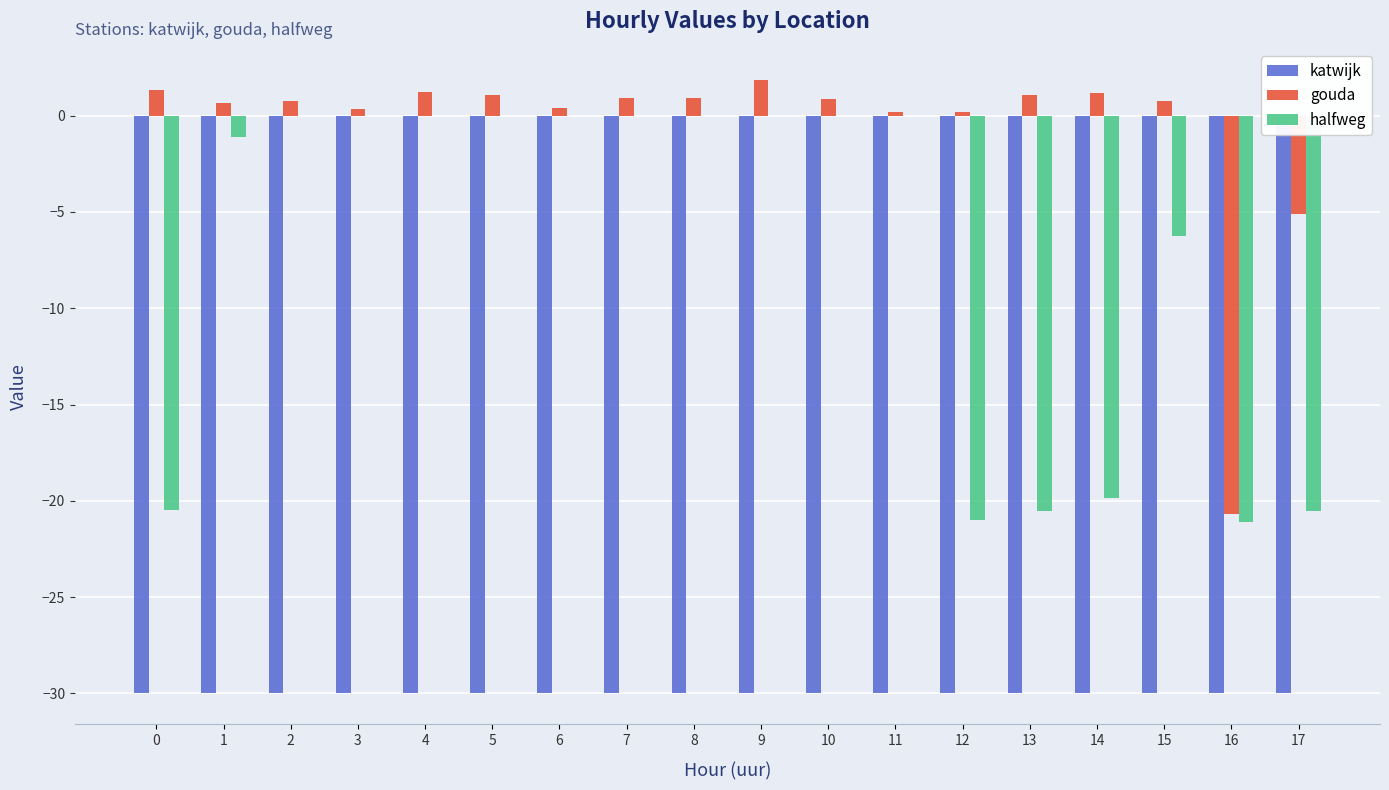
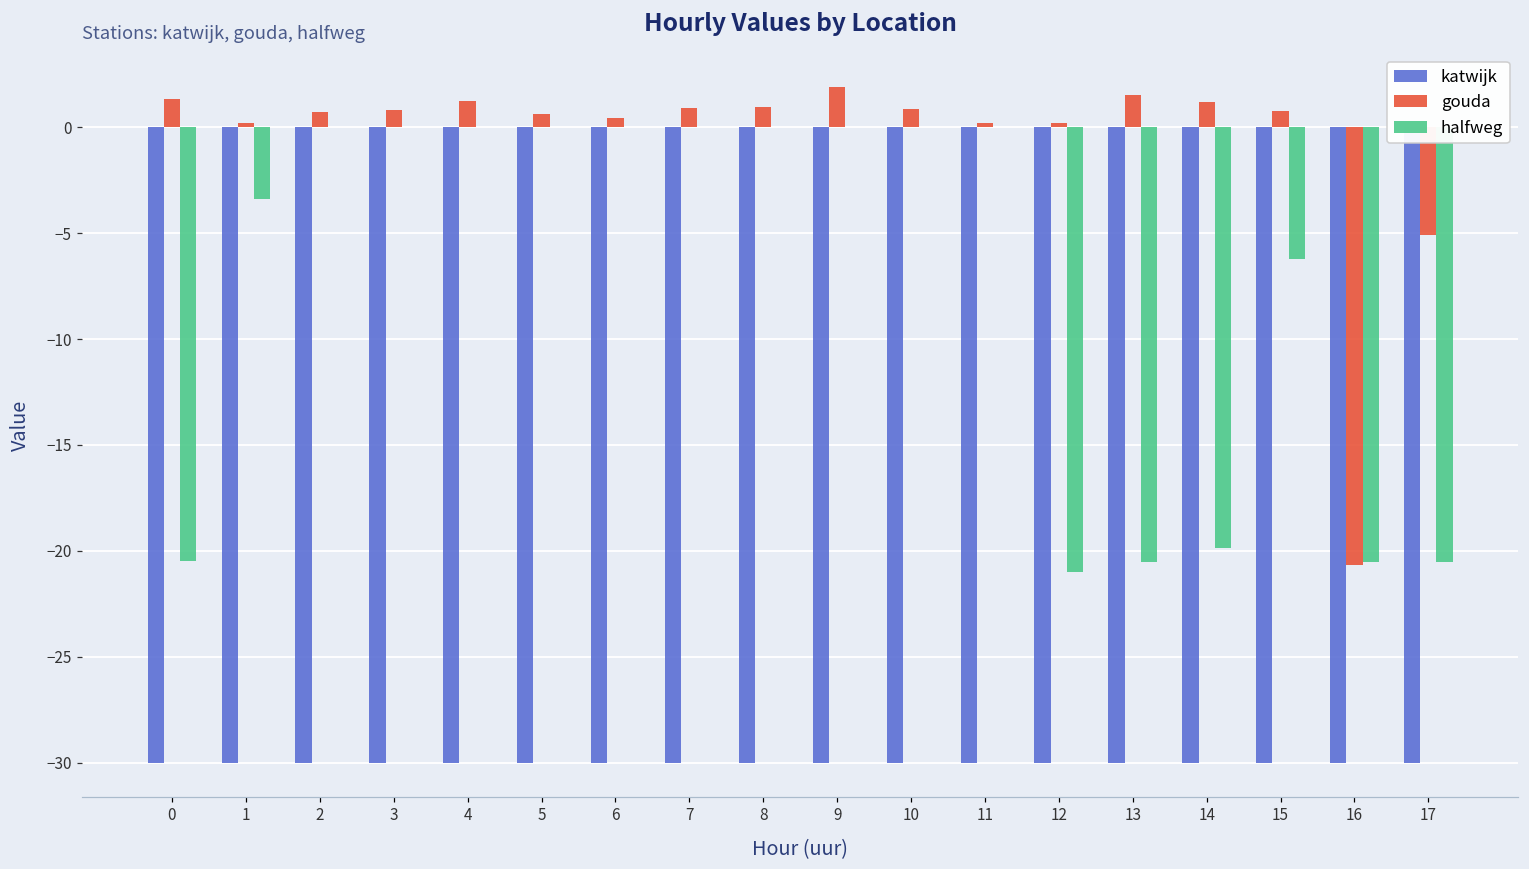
  {
    "katwijk": {
      "0": -30.0,
      "1": -30.0,
      "2": -30.0,
      "3": -30.0,
      "4": -30.0,
      "5": -30.0,
      "6": -30.0,
      "7": -30.0,
      "8": -30.0,
      "9": -30.0,
      "10": -30.0,
      "11": -30.0,
      "12": -30.0,
      "13": -30.0,
      "14": -30.0,
      "15": -30.0,
      "16": -30.0,
      "17": -30.0
    },
    "gouda": {
      "0": 1.3,
-     "1": 0.6,
+     "1": 0.2,
      "2": 0.7,
-     "3": 0.3,
+     "3": 0.8,
      "4": 1.2,
-     "5": 1.1,
+     "5": 0.6,
      "6": 0.4,
      "7": 0.9,
      "8": 0.9,
      "9": 1.9,
      "10": 0.9,
      "11": 0.2,
      "12": 0.2,
-     "13": 1.1,
+     "13": 1.5,
      "14": 1.2,
      "15": 0.8,
      "16": -20.7,
      "17": -5.1
    },
    "halfweg": {
      "0": -20.5,
-     "1": -1.1,
+     "1": -3.4,
      "2": 0.0,
      "3": 0.0,
      "4": 0.0,
      "5": 0.0,
      "6": 0.0,
      "7": 0.0,
      "8": 0.0,
      "9": 0.0,
      "10": 0.0,
      "11": 0.0,
      "12": -21.0,
      "13": -20.5,
      "14": -19.9,
      "15": -6.2,
-     "16": -21.1,
+     "16": -20.5,
      "17": -20.5
    }
  }
